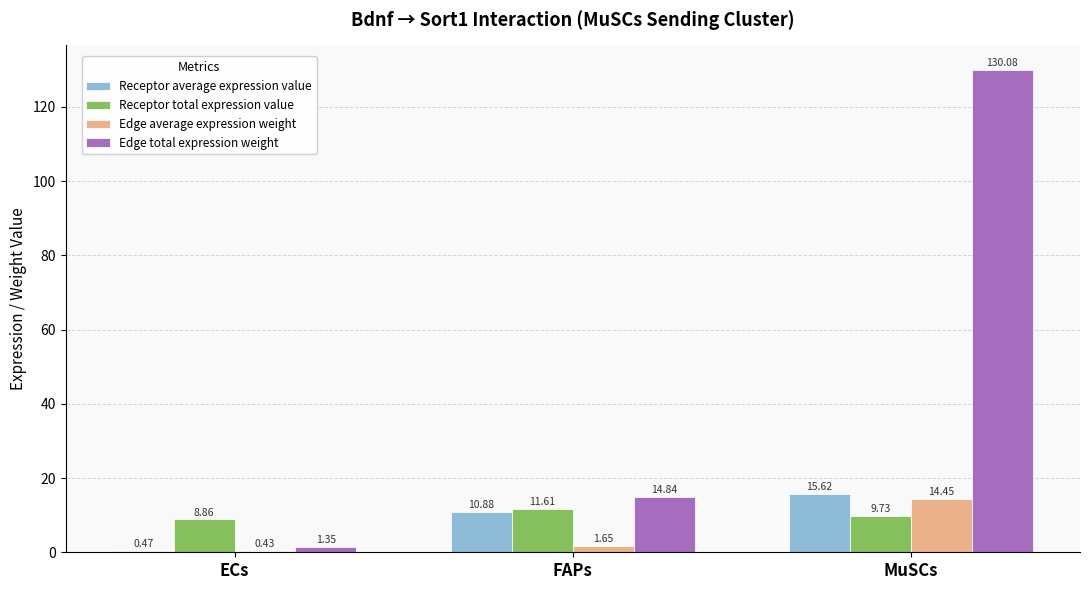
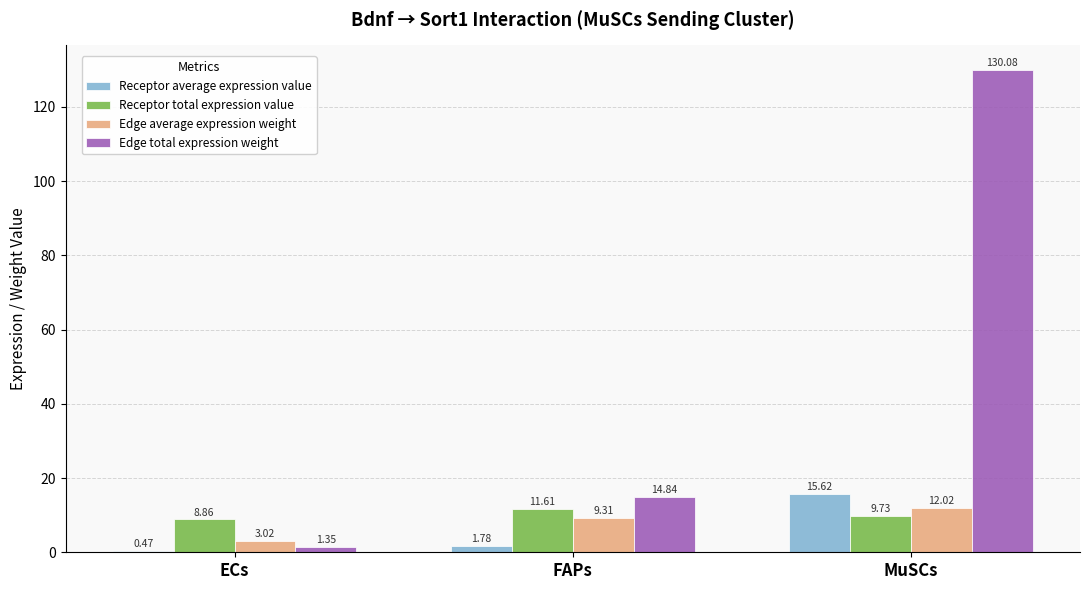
  {
    "Receptor average expression value": {
      "ECs": 0.47,
-     "FAPs": 10.88,
+     "FAPs": 1.78,
      "MuSCs": 15.62
    },
    "Receptor total expression value": {
      "ECs": 8.86,
      "FAPs": 11.61,
      "MuSCs": 9.73
    },
    "Edge average expression weight": {
-     "ECs": 0.43,
-     "FAPs": 1.65,
-     "MuSCs": 14.45
+     "ECs": 3.02,
+     "FAPs": 9.31,
+     "MuSCs": 12.02
    },
    "Edge total expression weight": {
      "ECs": 1.35,
      "FAPs": 14.84,
      "MuSCs": 130.08
    }
  }
